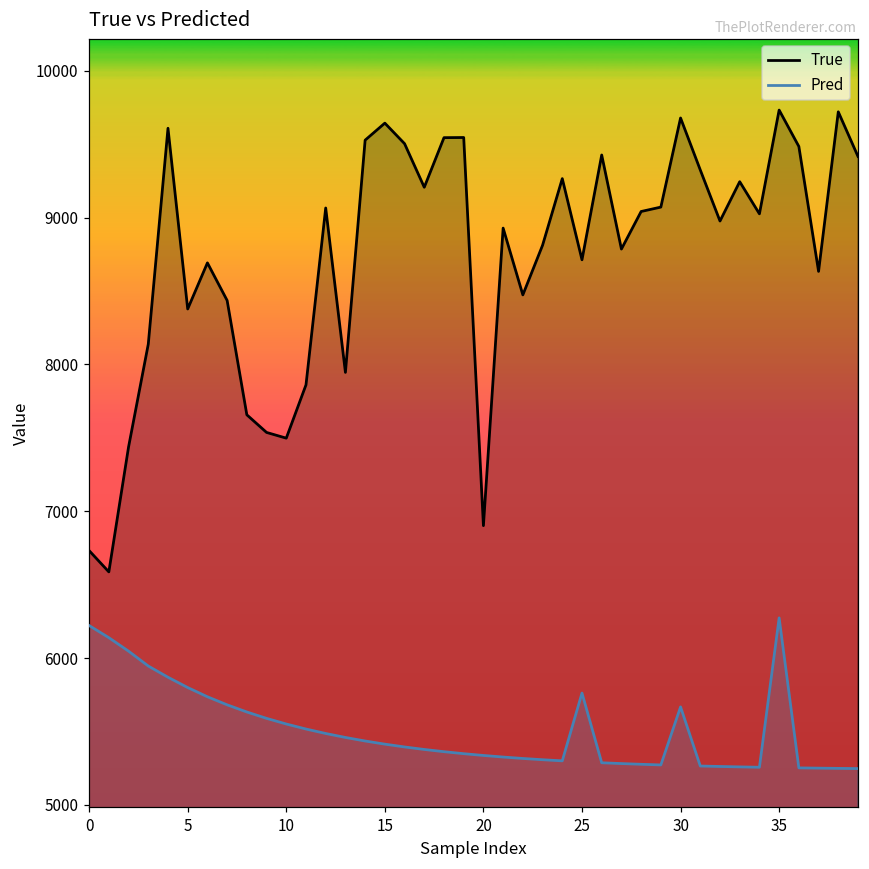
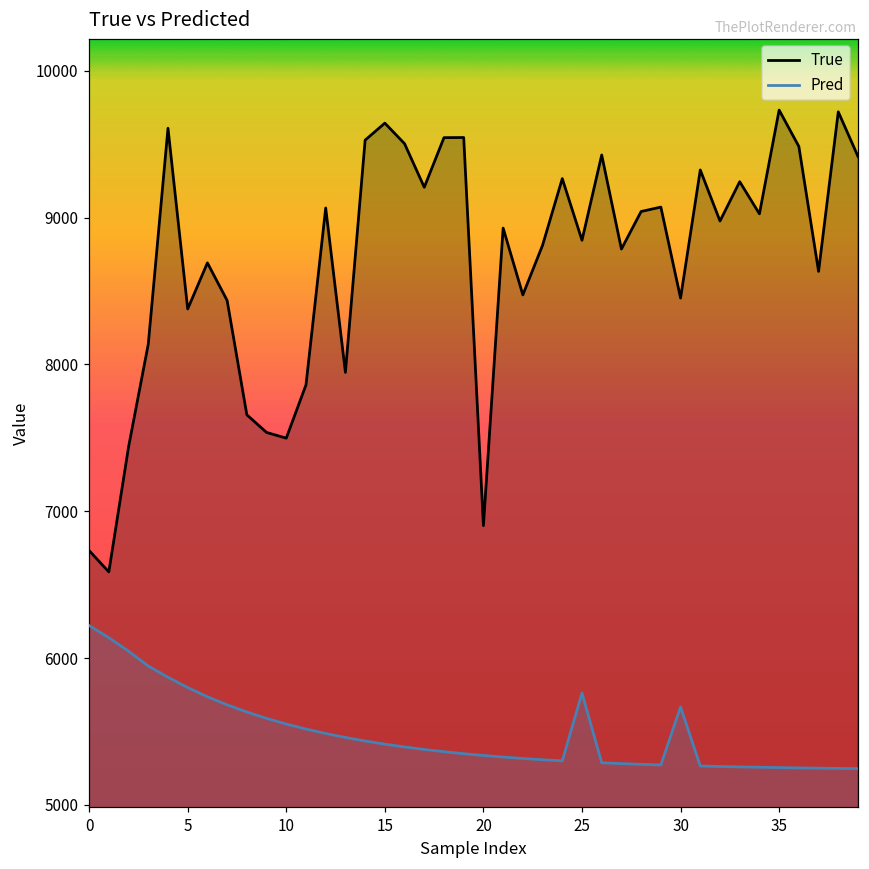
  {
    "True": {
      "0": 6730,
      "5": 8380,
      "10": 7500,
      "15": 9640,
      "20": 6900,
-     "25": 8710,
-     "30": 9680,
+     "25": 8850,
+     "30": 8450,
      "35": 9730
    },
    "Pred": {
      "0": 6220,
      "5": 5800,
      "10": 5550,
      "15": 5410,
      "20": 5340,
      "25": 5760,
      "30": 5670,
-     "35": 6270
+     "35": 5250
    }
  }
